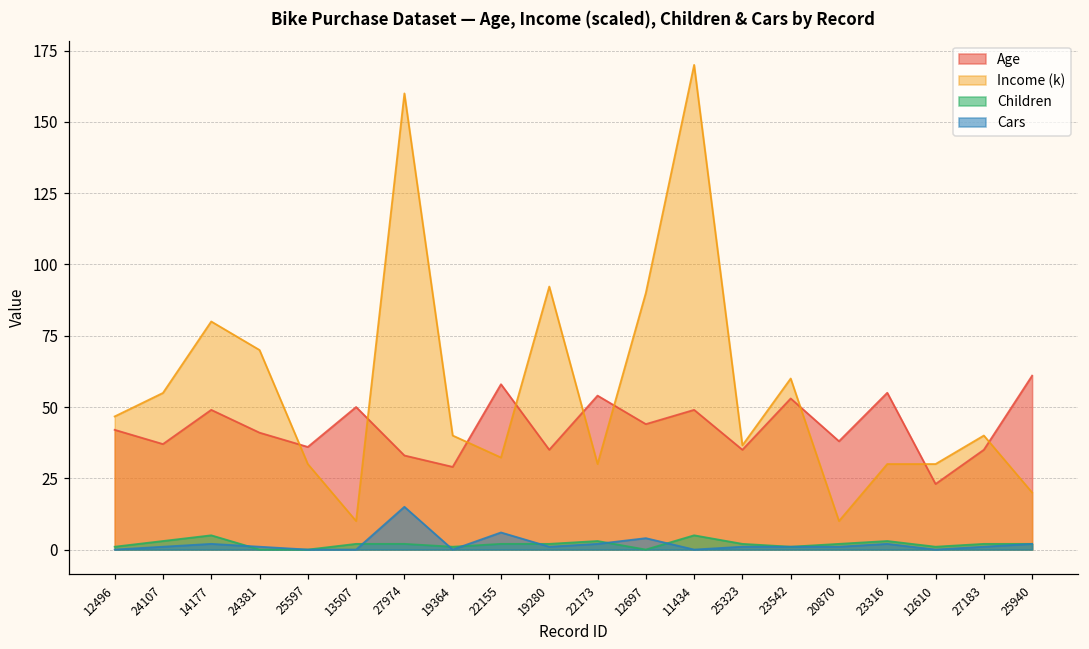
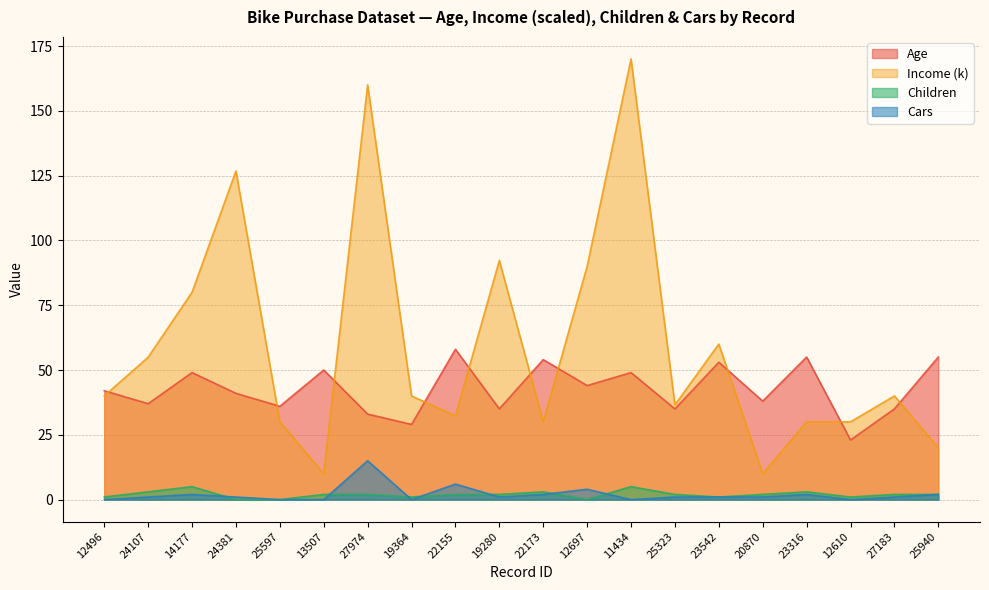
  {
    "Age": {
      "12496": 42,
      "24107": 37,
      "14177": 49,
      "24381": 41,
      "25597": 36,
      "13507": 50,
      "27974": 33,
      "19364": 29,
      "22155": 58,
      "19280": 35,
      "22173": 54,
      "12697": 44,
      "11434": 49,
      "25323": 35,
      "23542": 53,
      "20870": 38,
      "23316": 55,
      "12610": 23,
      "27183": 35,
-     "25940": 61
+     "25940": 55
    },
    "Income (k)": {
-     "12496": 47,
+     "12496": 40,
      "24107": 55,
      "14177": 80,
-     "24381": 70,
+     "24381": 127,
      "25597": 30,
      "13507": 10,
      "27974": 160,
      "19364": 40,
      "22155": 32,
      "19280": 92,
      "22173": 30,
      "12697": 90,
      "11434": 170,
      "25323": 37,
      "23542": 60,
      "20870": 10,
      "23316": 30,
      "12610": 30,
      "27183": 40,
      "25940": 20
    },
    "Children": {
      "12496": 1,
      "24107": 3,
      "14177": 5,
      "24381": 0,
      "13507": 2,
      "27974": 2,
      "19364": 1,
      "22155": 2,
      "19280": 2,
      "22173": 3,
      "12697": 0,
      "11434": 5,
      "25323": 2,
      "20870": 2,
      "23316": 3,
      "12610": 1,
      "27183": 2
    },
    "Cars": {
      "12496": 0,
      "24107": 1,
      "14177": 2,
      "24381": 1,
      "13507": 0,
      "27974": 15,
      "19364": 0,
      "22155": 6,
      "19280": 1,
      "22173": 2,
      "12697": 4,
      "11434": 0,
      "25323": 1,
      "20870": 1,
      "23316": 2,
      "12610": 0,
      "27183": 1
    }
  }
